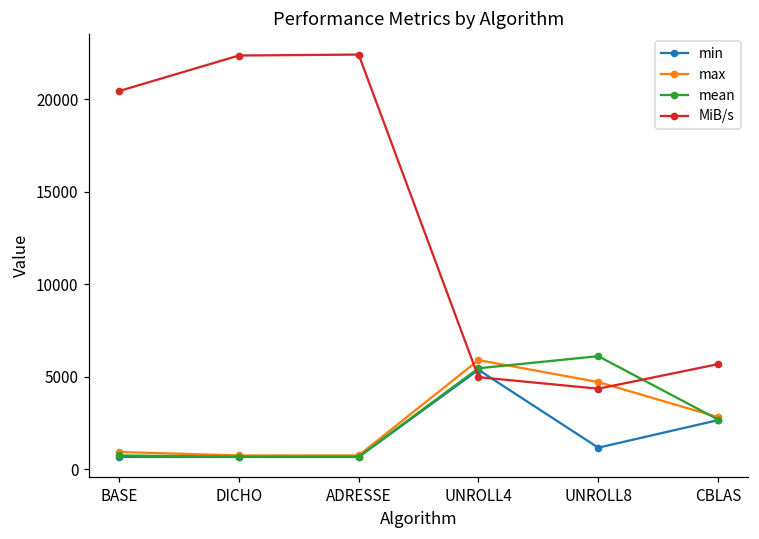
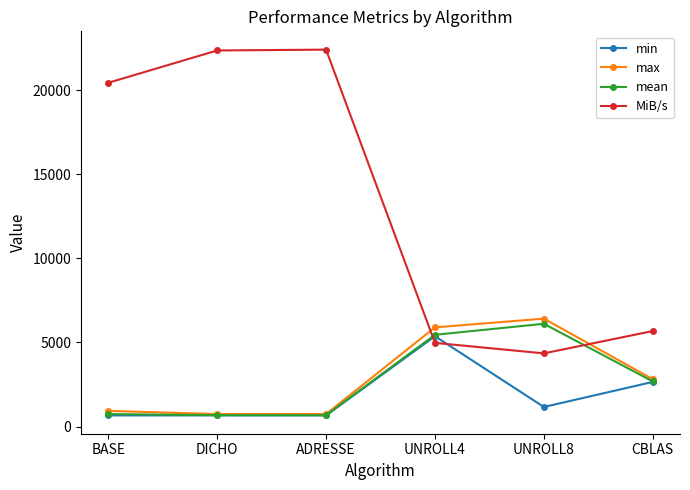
  {
    "min": {
      "UNROLL8": 1200
    },
    "max": {
      "BASE": 900,
      "UNROLL4": 5900,
-     "UNROLL8": 4700
+     "UNROLL8": 6400
    },
    "mean": {
      "UNROLL8": 6100
    },
    "MiB/s": {
      "BASE": 20400,
      "DICHO": 22300,
      "ADRESSE": 22400,
      "UNROLL4": 5000,
      "UNROLL8": 4400,
      "CBLAS": 5700
    }
  }
